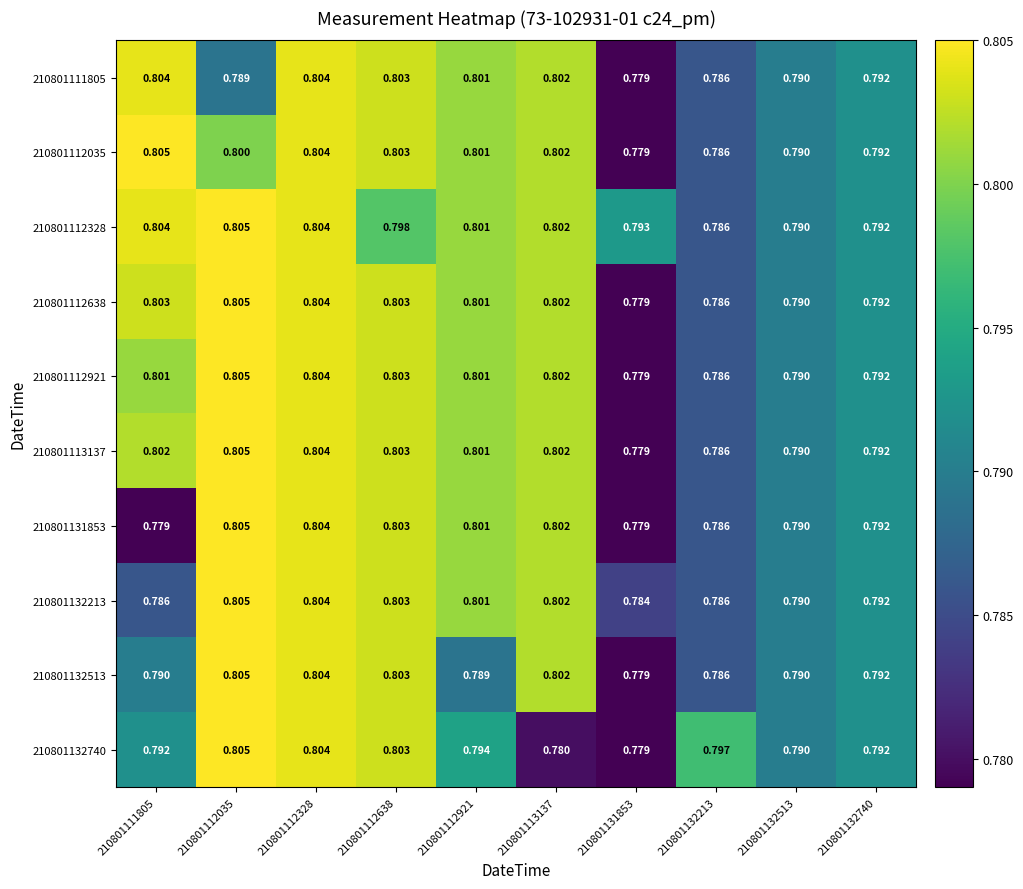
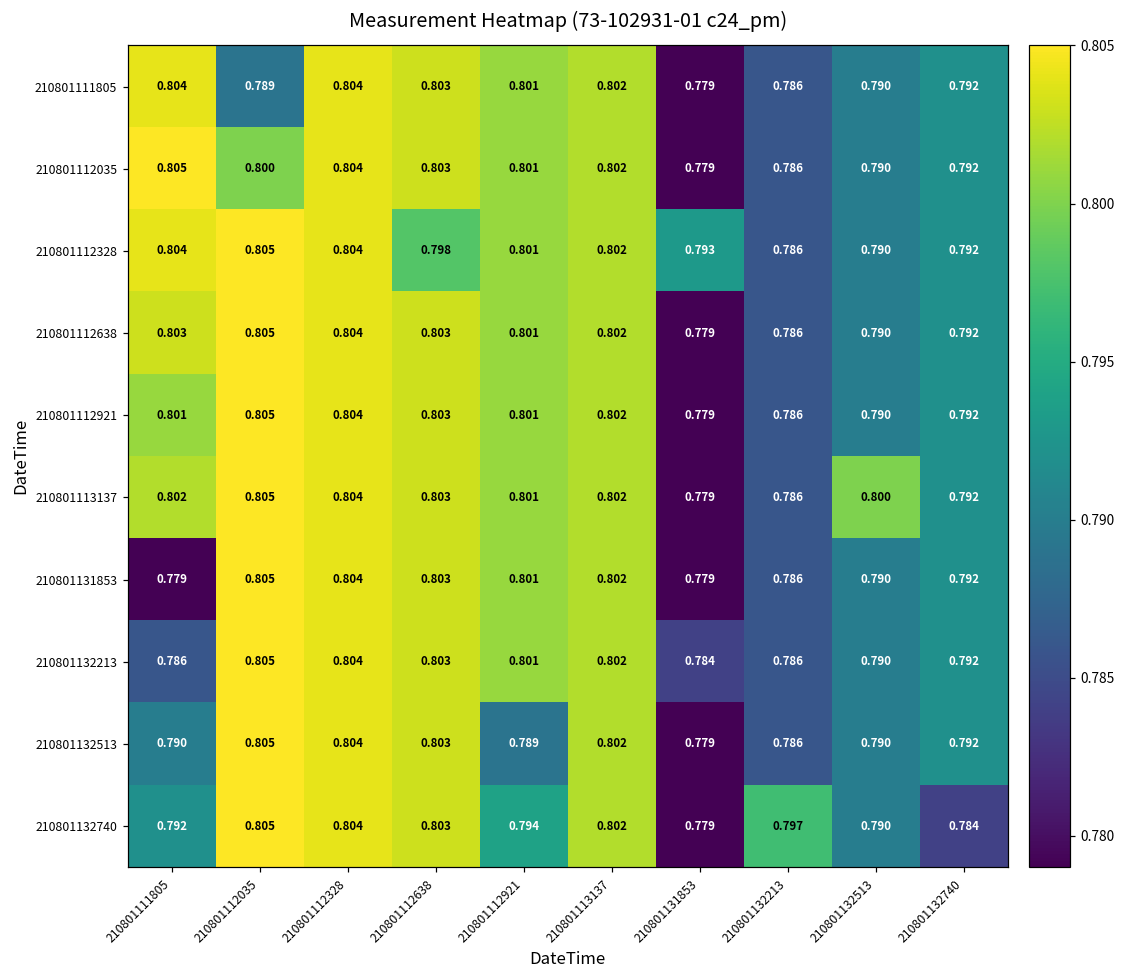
  {
    "210801111805": {
      "210801111805": 0.804,
      "210801112035": 0.789,
      "210801112328": 0.804,
      "210801112638": 0.803,
      "210801112921": 0.801,
      "210801113137": 0.802,
      "210801131853": 0.779,
      "210801132213": 0.786,
      "210801132513": 0.790,
      "210801132740": 0.792
    },
    "210801112035": {
      "210801111805": 0.805,
      "210801112035": 0.800,
      "210801112328": 0.804,
      "210801112638": 0.803,
      "210801112921": 0.801,
      "210801113137": 0.802,
      "210801131853": 0.779,
      "210801132213": 0.786,
      "210801132513": 0.790,
      "210801132740": 0.792
    },
    "210801112328": {
      "210801111805": 0.804,
      "210801112035": 0.805,
      "210801112328": 0.804,
      "210801112638": 0.798,
      "210801112921": 0.801,
      "210801113137": 0.802,
      "210801131853": 0.793,
      "210801132213": 0.786,
      "210801132513": 0.790,
      "210801132740": 0.792
    },
    "210801112638": {
      "210801111805": 0.803,
      "210801112035": 0.805,
      "210801112328": 0.804,
      "210801112638": 0.803,
      "210801112921": 0.801,
      "210801113137": 0.802,
      "210801131853": 0.779,
      "210801132213": 0.786,
      "210801132513": 0.790,
      "210801132740": 0.792
    },
    "210801112921": {
      "210801111805": 0.801,
      "210801112035": 0.805,
      "210801112328": 0.804,
      "210801112638": 0.803,
      "210801112921": 0.801,
      "210801113137": 0.802,
      "210801131853": 0.779,
      "210801132213": 0.786,
      "210801132513": 0.790,
      "210801132740": 0.792
    },
    "210801113137": {
      "210801111805": 0.802,
      "210801112035": 0.805,
      "210801112328": 0.804,
      "210801112638": 0.803,
      "210801112921": 0.801,
      "210801113137": 0.802,
      "210801131853": 0.779,
      "210801132213": 0.786,
-     "210801132513": 0.790,
+     "210801132513": 0.800,
      "210801132740": 0.792
    },
    "210801131853": {
      "210801111805": 0.779,
      "210801112035": 0.805,
      "210801112328": 0.804,
      "210801112638": 0.803,
      "210801112921": 0.801,
      "210801113137": 0.802,
      "210801131853": 0.779,
      "210801132213": 0.786,
      "210801132513": 0.790,
      "210801132740": 0.792
    },
    "210801132213": {
      "210801111805": 0.786,
      "210801112035": 0.805,
      "210801112328": 0.804,
      "210801112638": 0.803,
      "210801112921": 0.801,
      "210801113137": 0.802,
      "210801131853": 0.784,
      "210801132213": 0.786,
      "210801132513": 0.790,
      "210801132740": 0.792
    },
    "210801132513": {
      "210801111805": 0.790,
      "210801112035": 0.805,
      "210801112328": 0.804,
      "210801112638": 0.803,
      "210801112921": 0.789,
      "210801113137": 0.802,
      "210801131853": 0.779,
      "210801132213": 0.786,
      "210801132513": 0.790,
      "210801132740": 0.792
    },
    "210801132740": {
      "210801111805": 0.792,
      "210801112035": 0.805,
      "210801112328": 0.804,
      "210801112638": 0.803,
      "210801112921": 0.794,
-     "210801113137": 0.780,
+     "210801113137": 0.802,
      "210801131853": 0.779,
      "210801132213": 0.797,
      "210801132513": 0.790,
-     "210801132740": 0.792
+     "210801132740": 0.784
    }
  }
